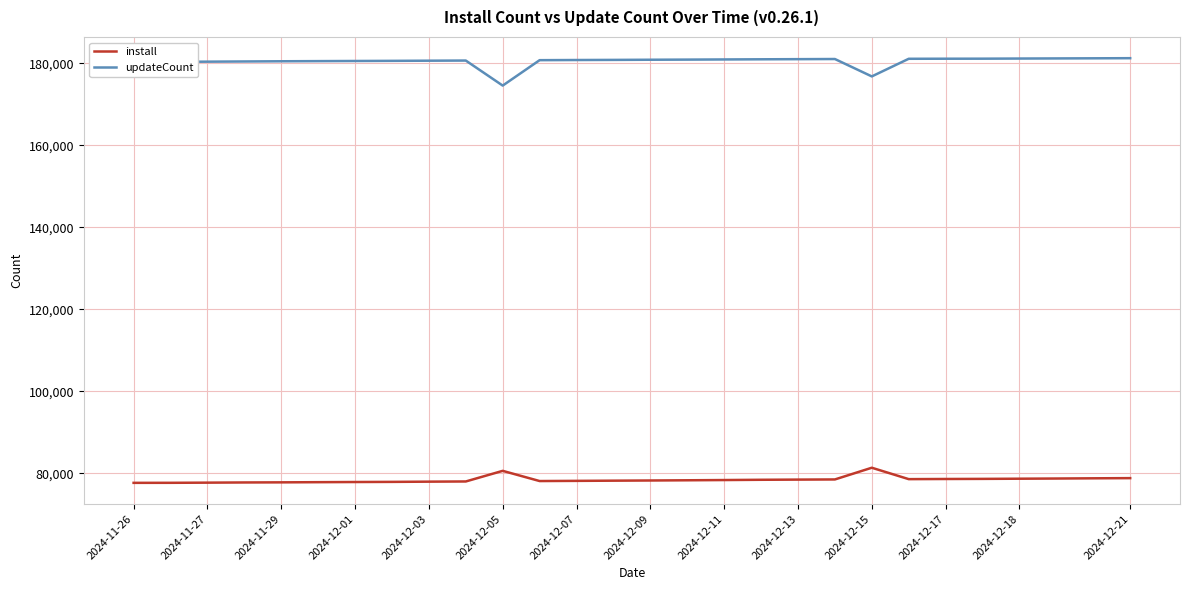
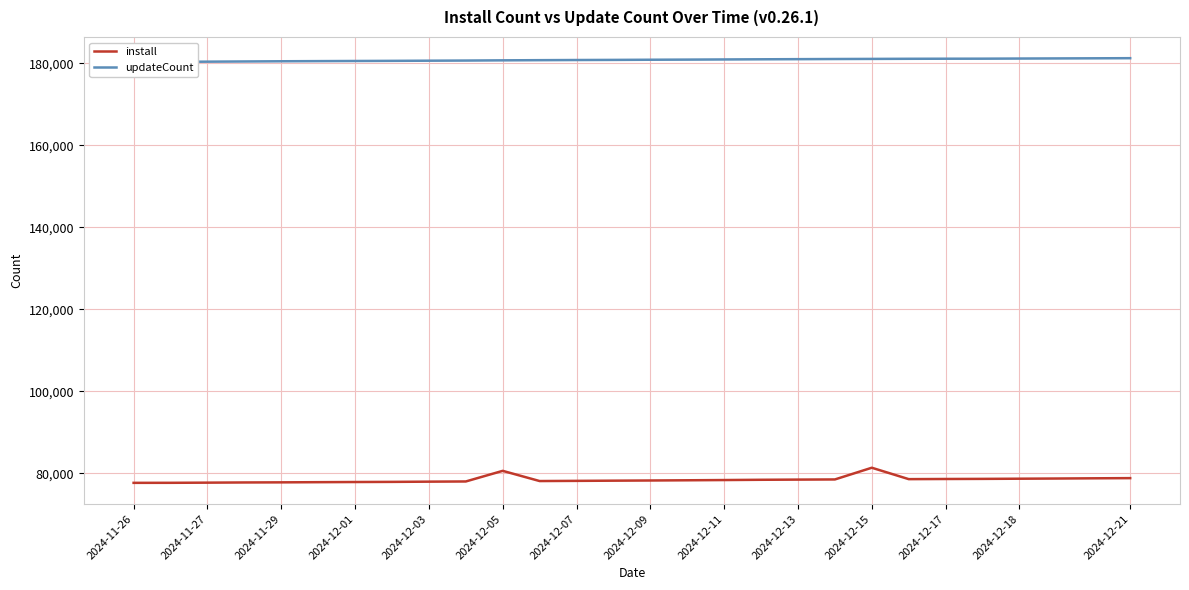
  {
    "install": {
      "2024-11-27": "78,000",
      "2024-11-29": "78,000",
      "2024-12-01": "78,000",
      "2024-12-03": "78,000",
      "2024-12-05": "81,000",
      "2024-12-07": "78,000",
      "2024-12-09": "78,000",
      "2024-12-11": "78,000",
      "2024-12-13": "78,000",
      "2024-12-15": "81,000",
      "2024-12-18": "79,000",
      "2024-12-21": "79,000"
    },
    "updateCount": {
      "2024-11-27": "180,000",
      "2024-11-29": "180,000",
      "2024-12-01": "181,000",
      "2024-12-03": "181,000",
-     "2024-12-05": "175,000",
+     "2024-12-05": "181,000",
      "2024-12-07": "181,000",
      "2024-12-09": "181,000",
      "2024-12-11": "181,000",
      "2024-12-13": "181,000",
-     "2024-12-15": "177,000",
+     "2024-12-15": "181,000",
      "2024-12-18": "181,000",
      "2024-12-21": "181,000"
    }
  }
